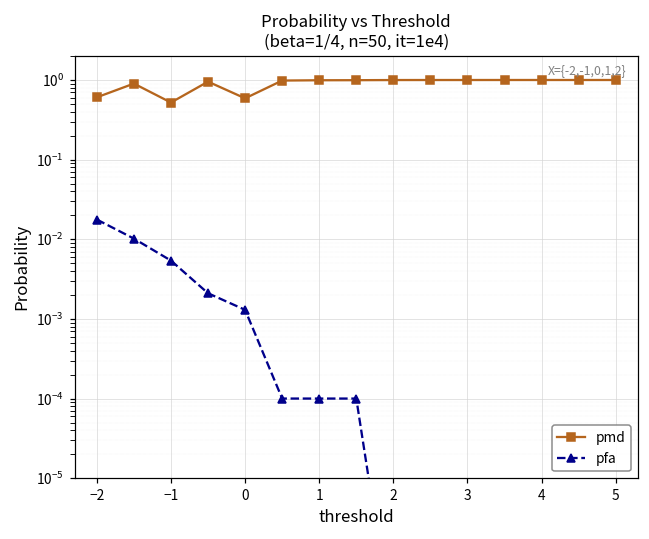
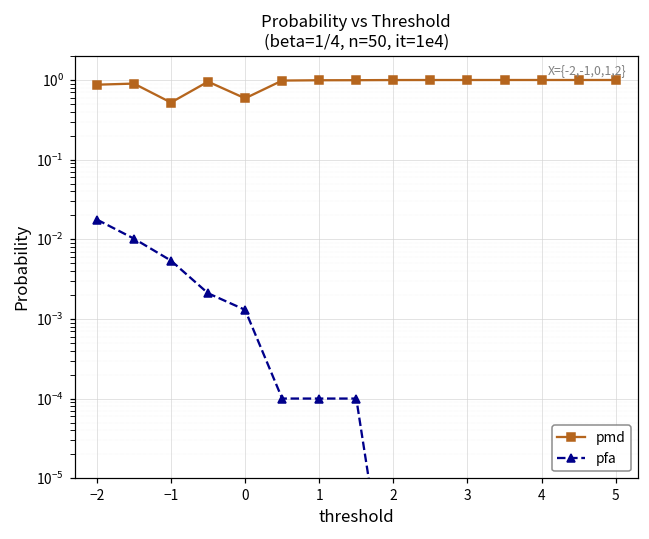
  {
    "pmd": {
-     "−2": 0.6,
+     "−2": 0.9,
      "−1": 0.5,
      "0": 0.6,
      "1": 1.0,
      "2": 1.0,
      "3": 1.0,
      "4": 1.0
    },
    "pfa": {
      "−2": 0.018,
      "−1": 0.005,
      "0": 0.0013,
      "1": 0.00010
    }
  }
